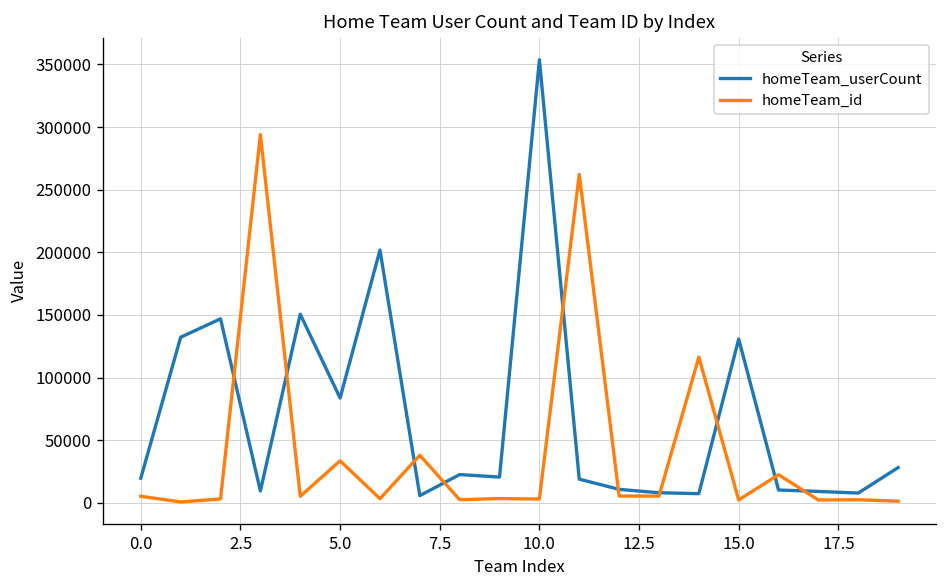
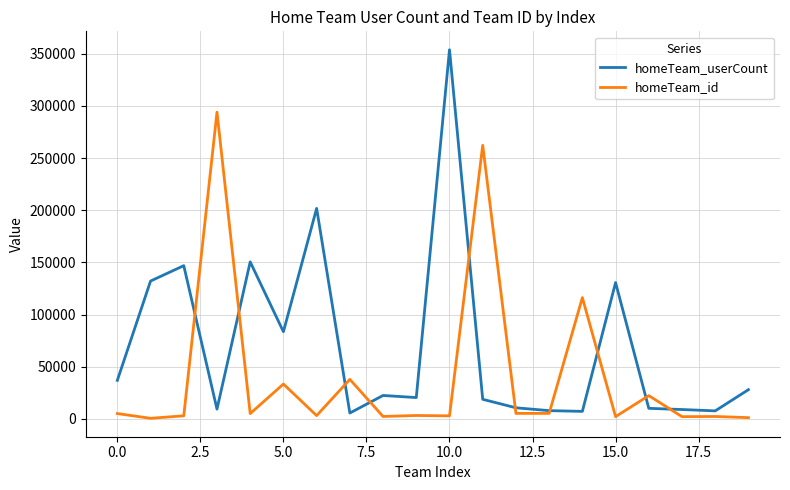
  {
    "homeTeam_userCount": {
-     "0.0": 20000,
+     "0.0": 37000,
      "5.0": 84000,
      "10.0": 354000,
      "15.0": 131000
    },
    "homeTeam_id": {
      "0.0": 5000,
      "5.0": 34000,
      "10.0": 3000,
      "15.0": 2000
    }
  }
